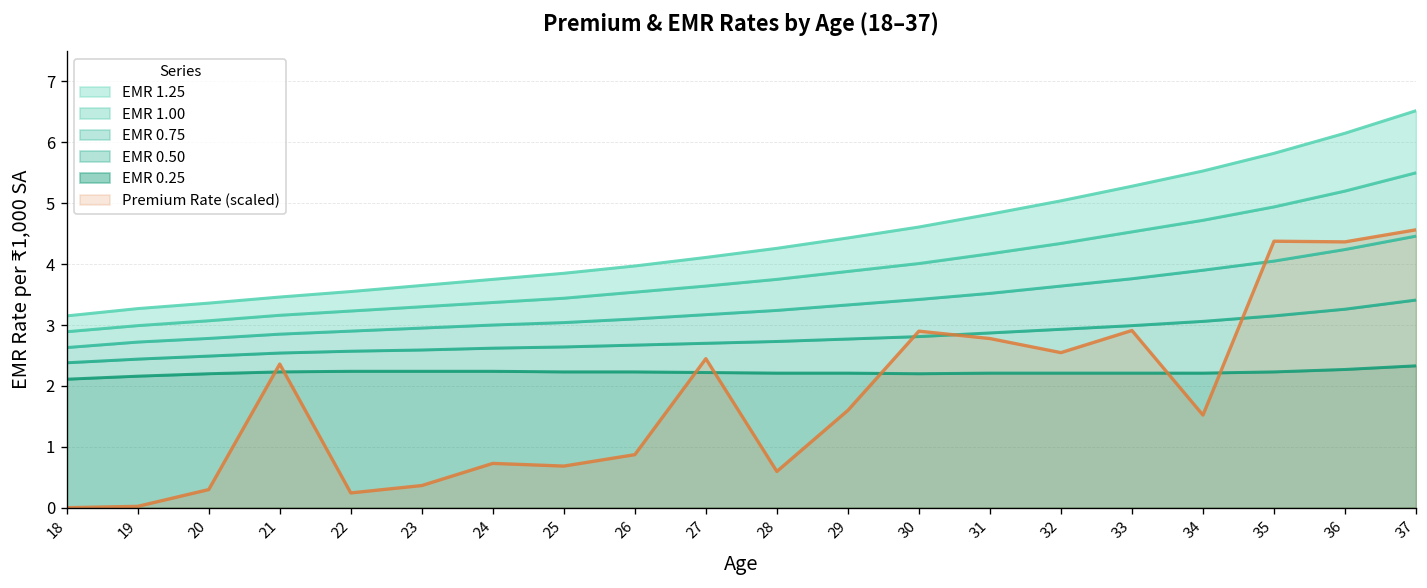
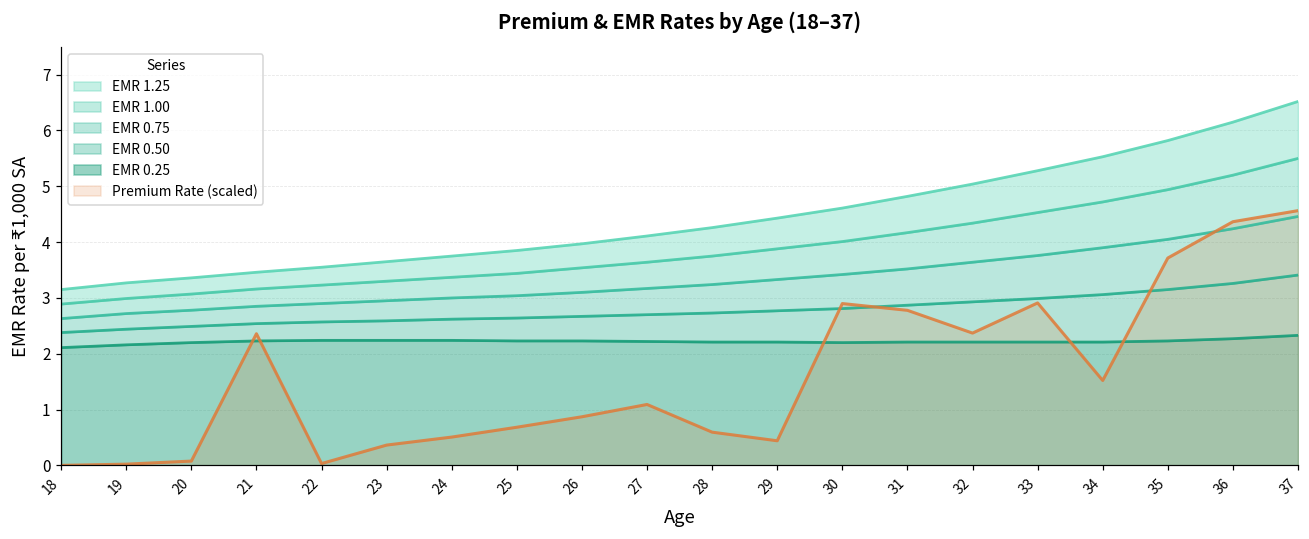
  {
    "Premium Rate (scaled)": {
      "18": 0.0,
      "19": 0.0,
-     "20": 0.3,
+     "20": 0.1,
      "21": 2.4,
-     "22": 0.2,
+     "22": 0.0,
      "23": 0.4,
-     "24": 0.7,
+     "24": 0.5,
      "25": 0.7,
      "26": 0.9,
-     "27": 2.4,
+     "27": 1.1,
      "28": 0.6,
-     "29": 1.6,
+     "29": 0.4,
      "30": 2.9,
      "31": 2.8,
-     "32": 2.5,
+     "32": 2.4,
      "33": 2.9,
      "34": 1.5,
-     "35": 4.4,
+     "35": 3.7,
      "36": 4.4,
      "37": 4.6
    }
  }
